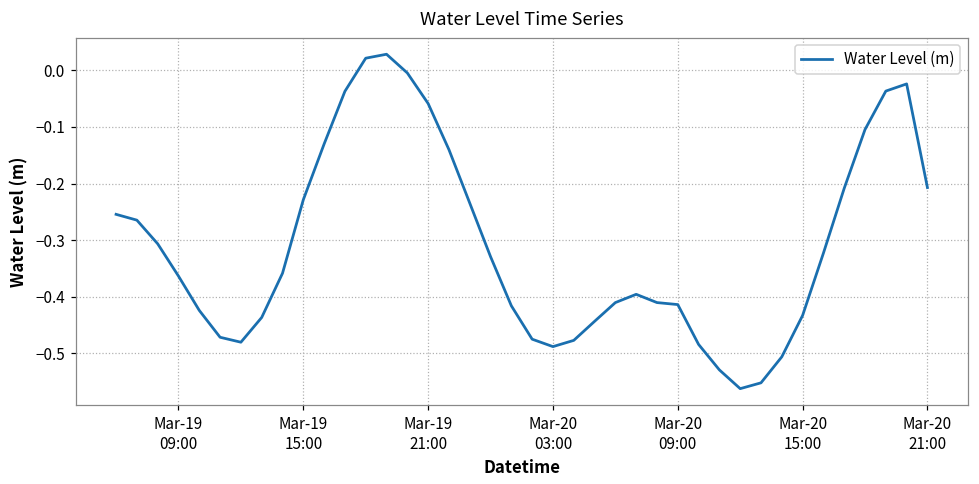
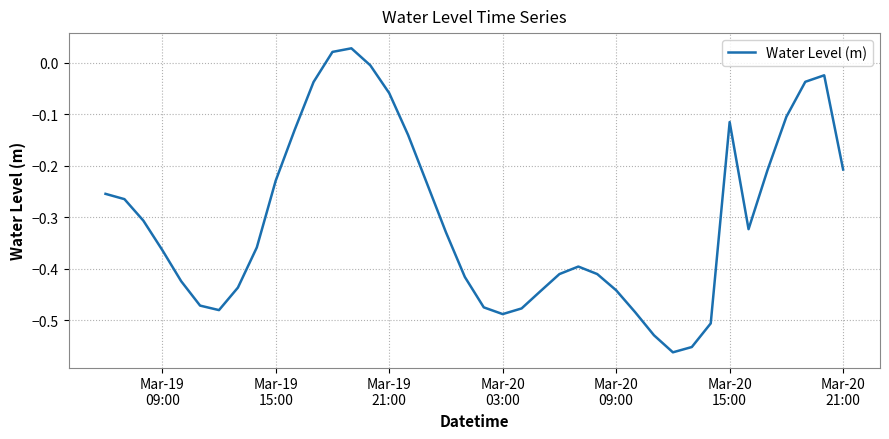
  {
    "Mar-19 09:00": -0.36,
    "Mar-19 15:00": -0.23,
    "Mar-19 21:00": -0.06,
    "Mar-20 03:00": -0.49,
-   "Mar-20 09:00": -0.41,
-   "Mar-20 15:00": -0.43,
+   "Mar-20 09:00": -0.44,
+   "Mar-20 15:00": -0.11,
    "Mar-20 21:00": -0.21
  }
